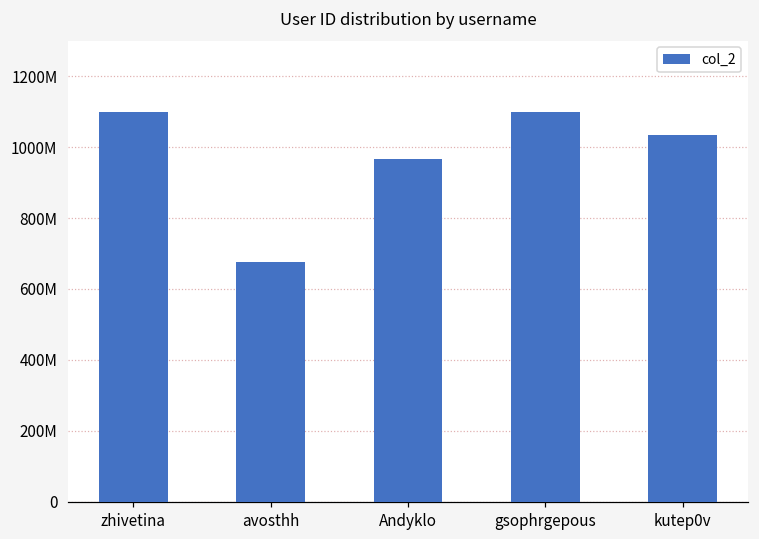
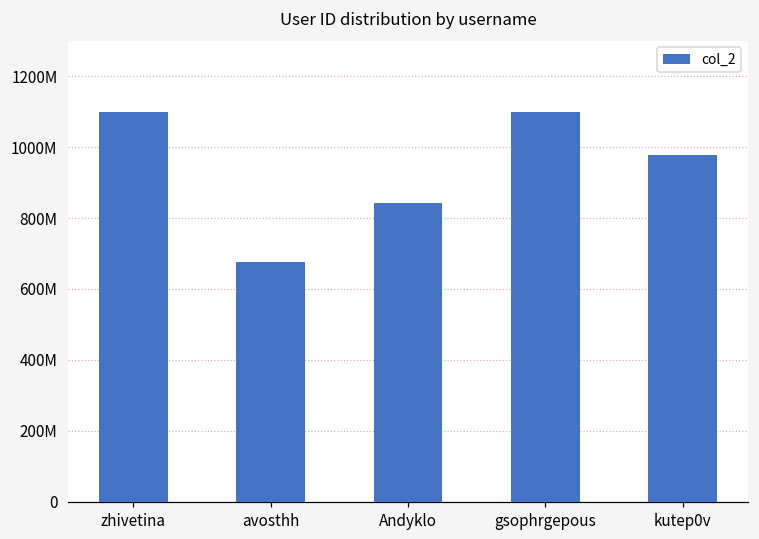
  {
    "zhivetina": 1100000000,
    "avosthh": 680000000,
-   "Andyklo": 970000000,
+   "Andyklo": 840000000,
    "gsophrgepous": 1100000000,
-   "kutep0v": 1030000000
+   "kutep0v": 980000000
  }
